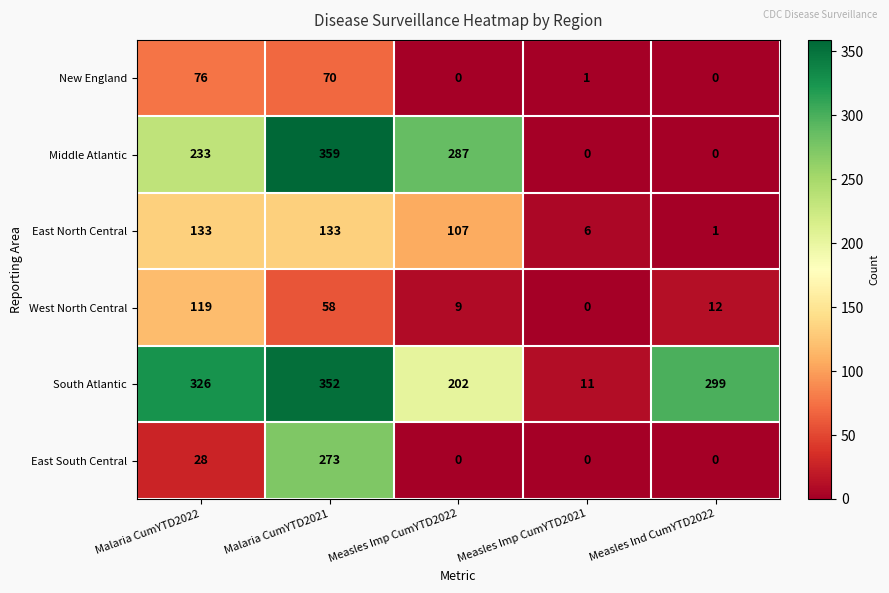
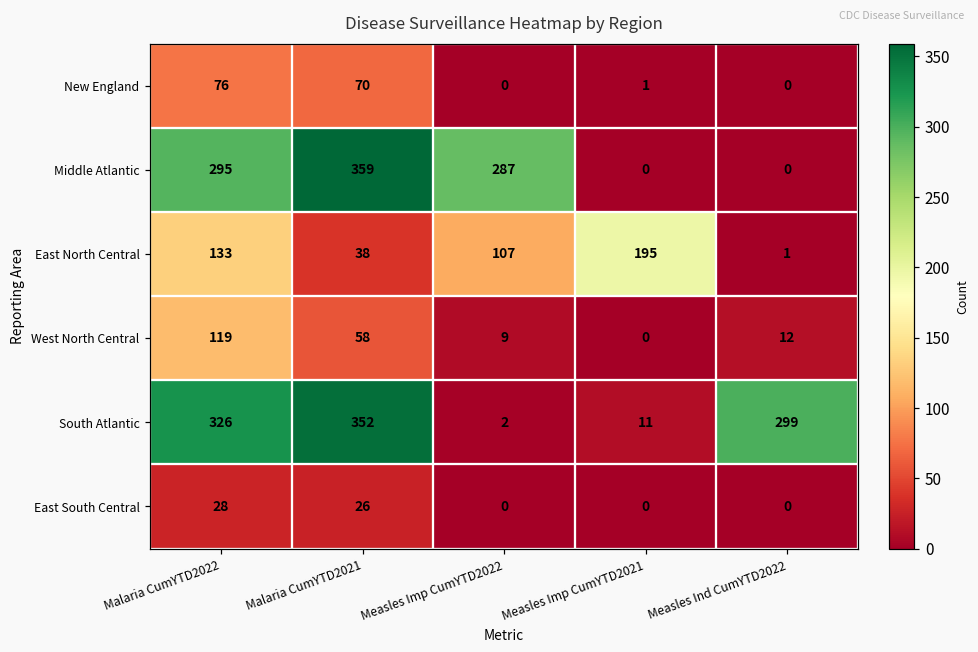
  {
    "New England": {
      "Malaria CumYTD2022": 76,
      "Malaria CumYTD2021": 70,
      "Measles Imp CumYTD2022": 0,
      "Measles Imp CumYTD2021": 1,
      "Measles Ind CumYTD2022": 0
    },
    "Middle Atlantic": {
-     "Malaria CumYTD2022": 233,
+     "Malaria CumYTD2022": 295,
      "Malaria CumYTD2021": 359,
      "Measles Imp CumYTD2022": 287,
      "Measles Imp CumYTD2021": 0,
      "Measles Ind CumYTD2022": 0
    },
    "East North Central": {
      "Malaria CumYTD2022": 133,
-     "Malaria CumYTD2021": 133,
+     "Malaria CumYTD2021": 38,
      "Measles Imp CumYTD2022": 107,
-     "Measles Imp CumYTD2021": 6,
+     "Measles Imp CumYTD2021": 195,
      "Measles Ind CumYTD2022": 1
    },
    "West North Central": {
      "Malaria CumYTD2022": 119,
      "Malaria CumYTD2021": 58,
      "Measles Imp CumYTD2022": 9,
      "Measles Imp CumYTD2021": 0,
      "Measles Ind CumYTD2022": 12
    },
    "South Atlantic": {
      "Malaria CumYTD2022": 326,
      "Malaria CumYTD2021": 352,
-     "Measles Imp CumYTD2022": 202,
+     "Measles Imp CumYTD2022": 2,
      "Measles Imp CumYTD2021": 11,
      "Measles Ind CumYTD2022": 299
    },
    "East South Central": {
      "Malaria CumYTD2022": 28,
-     "Malaria CumYTD2021": 273,
+     "Malaria CumYTD2021": 26,
      "Measles Imp CumYTD2022": 0,
      "Measles Imp CumYTD2021": 0,
      "Measles Ind CumYTD2022": 0
    }
  }
